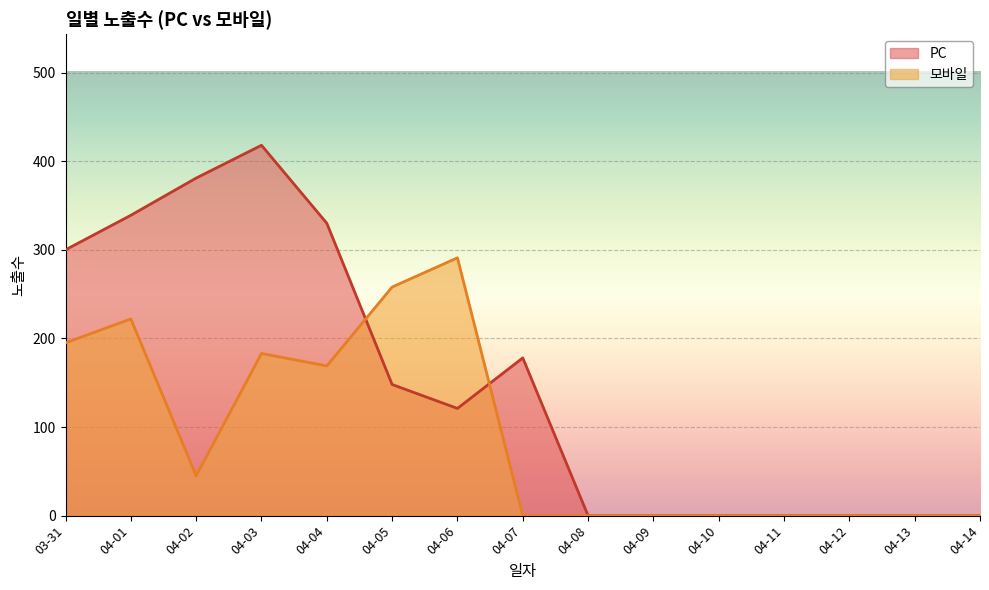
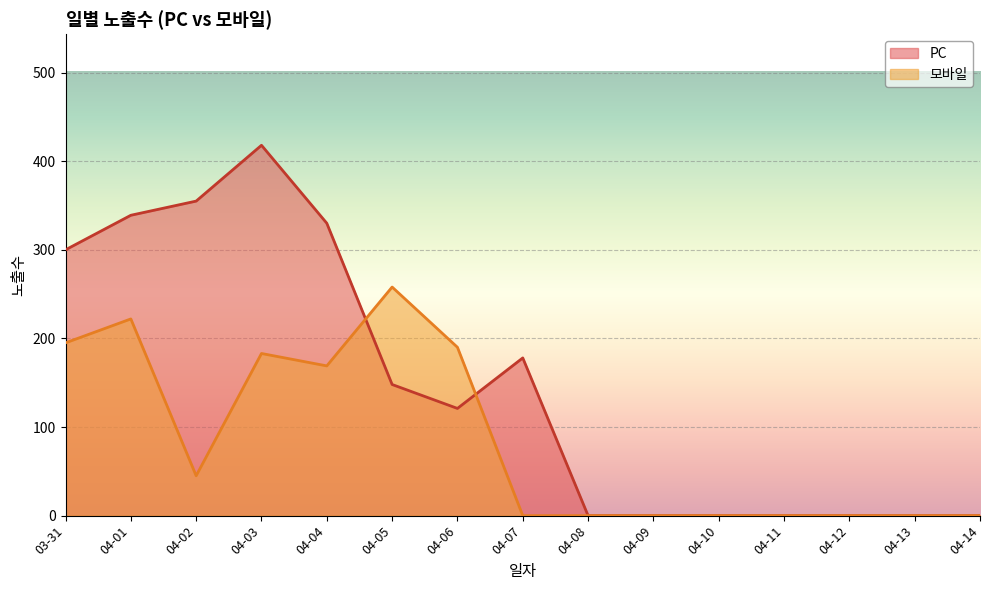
  {
    "PC": {
      "03-31": 300,
      "04-01": 340,
-     "04-02": 380,
+     "04-02": 360,
      "04-03": 420,
      "04-04": 330,
      "04-05": 150,
      "04-06": 120,
      "04-07": 180
    },
    "모바일": {
      "03-31": 200,
      "04-01": 220,
      "04-02": 50,
      "04-03": 180,
      "04-04": 170,
      "04-05": 260,
-     "04-06": 290,
+     "04-06": 190,
      "04-07": 0
    }
  }
